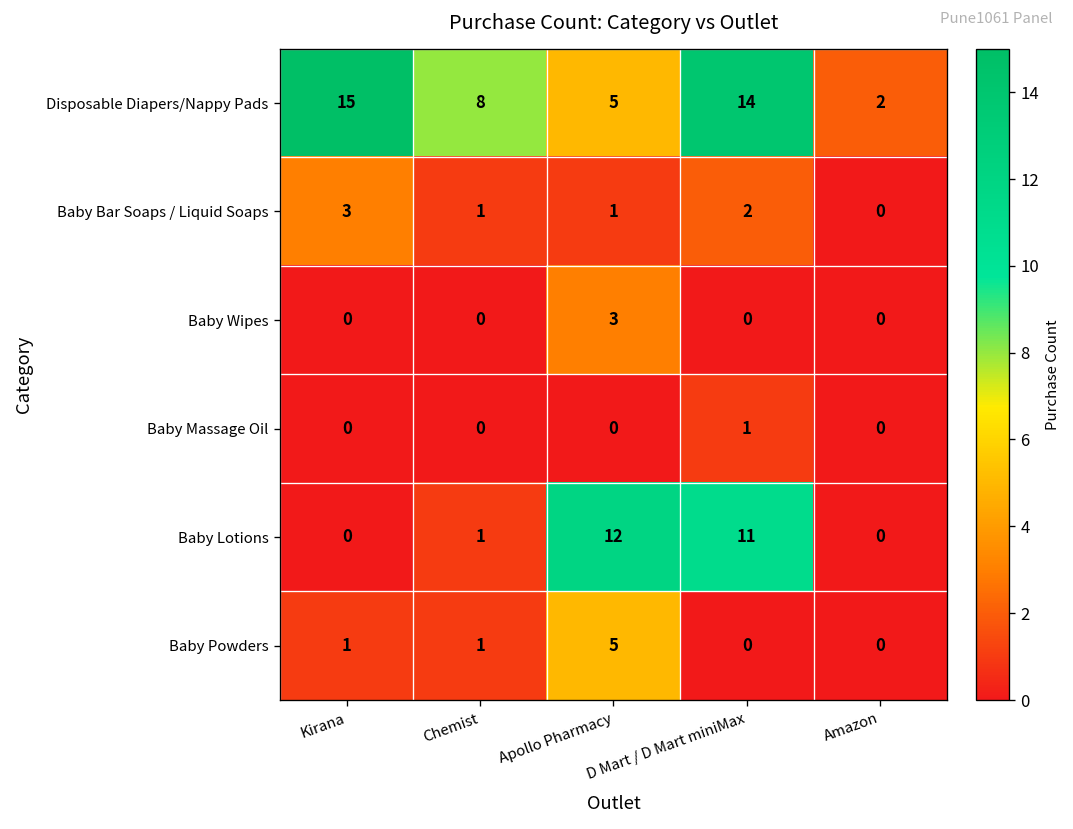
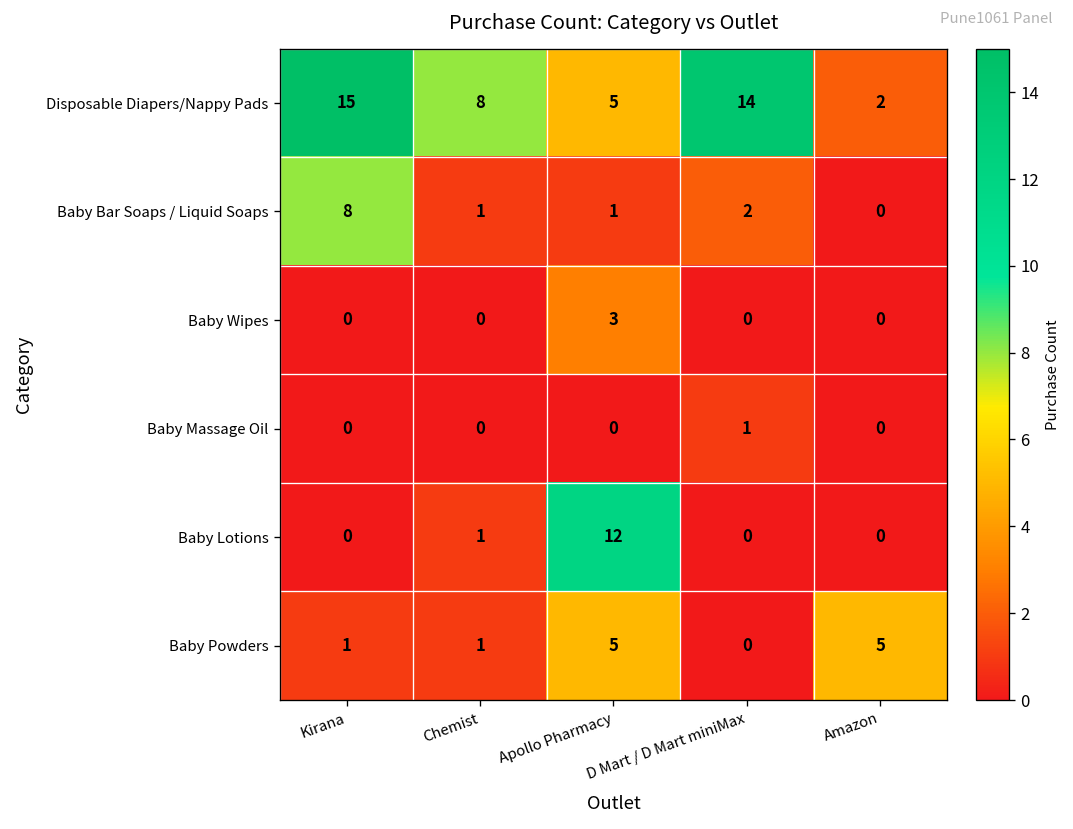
  {
    "Disposable Diapers/Nappy Pads": {
      "Kirana": 15,
      "Chemist": 8,
      "Apollo Pharmacy": 5,
      "D Mart / D Mart miniMax": 14,
      "Amazon": 2
    },
    "Baby Bar Soaps / Liquid Soaps": {
-     "Kirana": 3,
+     "Kirana": 8,
      "Chemist": 1,
      "Apollo Pharmacy": 1,
      "D Mart / D Mart miniMax": 2,
      "Amazon": 0
    },
    "Baby Wipes": {
      "Kirana": 0,
      "Chemist": 0,
      "Apollo Pharmacy": 3,
      "D Mart / D Mart miniMax": 0,
      "Amazon": 0
    },
    "Baby Massage Oil": {
      "Kirana": 0,
      "Chemist": 0,
      "Apollo Pharmacy": 0,
      "D Mart / D Mart miniMax": 1,
      "Amazon": 0
    },
    "Baby Lotions": {
      "Kirana": 0,
      "Chemist": 1,
      "Apollo Pharmacy": 12,
-     "D Mart / D Mart miniMax": 11,
+     "D Mart / D Mart miniMax": 0,
      "Amazon": 0
    },
    "Baby Powders": {
      "Kirana": 1,
      "Chemist": 1,
      "Apollo Pharmacy": 5,
      "D Mart / D Mart miniMax": 0,
-     "Amazon": 0
+     "Amazon": 5
    }
  }
